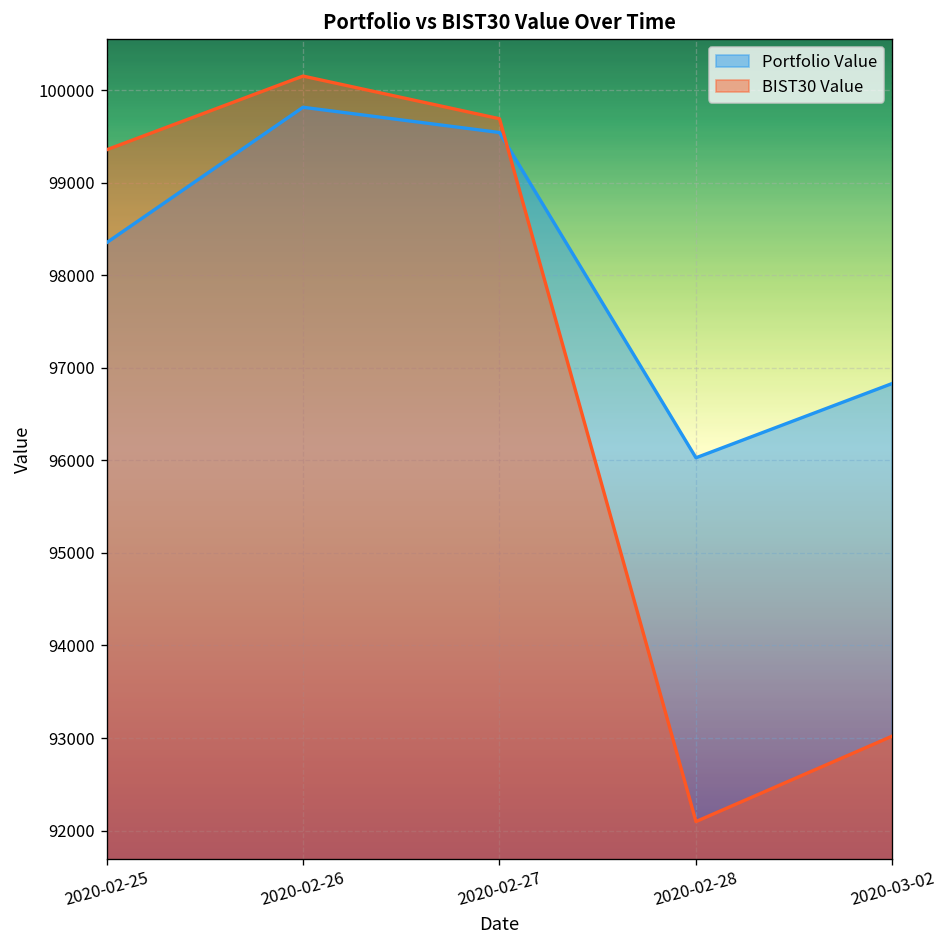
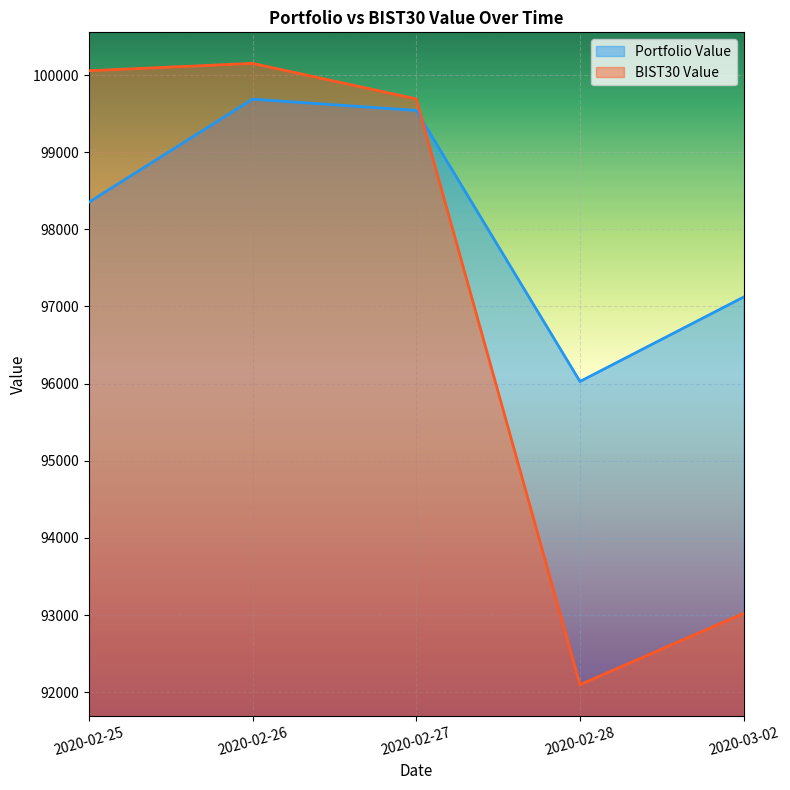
  {
    "Portfolio Value": {
      "2020-02-25": 98400,
-     "2020-02-26": 99800,
+     "2020-02-26": 99700,
      "2020-02-27": 99500,
      "2020-02-28": 96000,
-     "2020-03-02": 96800
+     "2020-03-02": 97100
    },
    "BIST30 Value": {
-     "2020-02-25": 99400,
+     "2020-02-25": 100100,
      "2020-02-26": 100200,
      "2020-02-27": 99700,
      "2020-02-28": 92100,
      "2020-03-02": 93000
    }
  }
